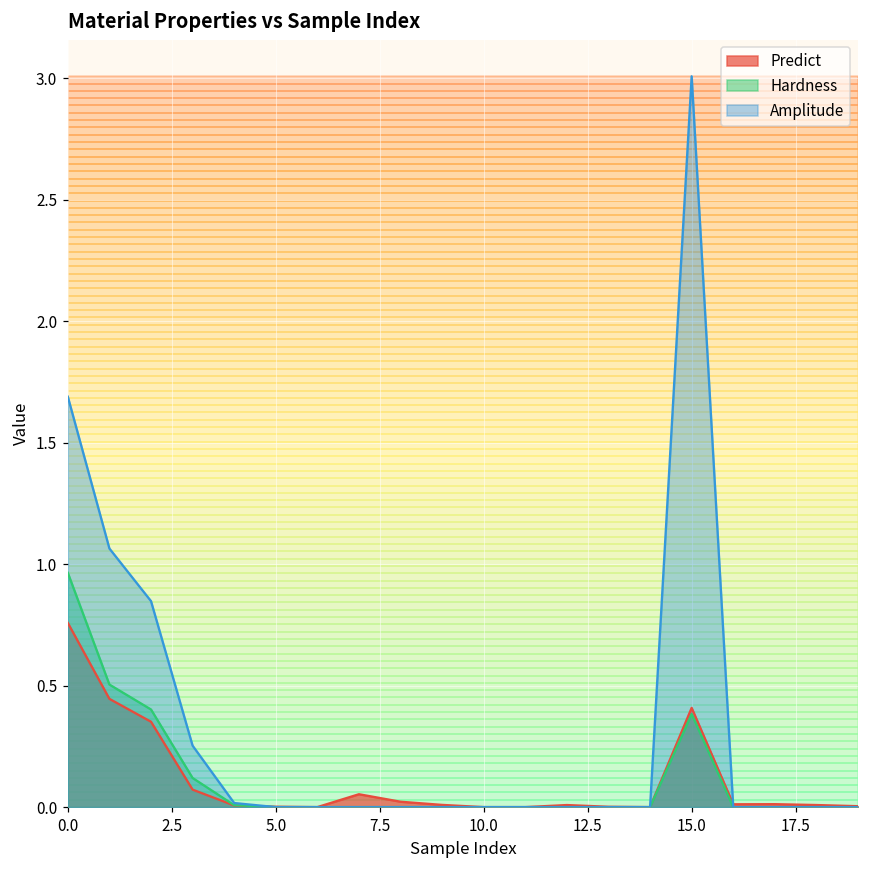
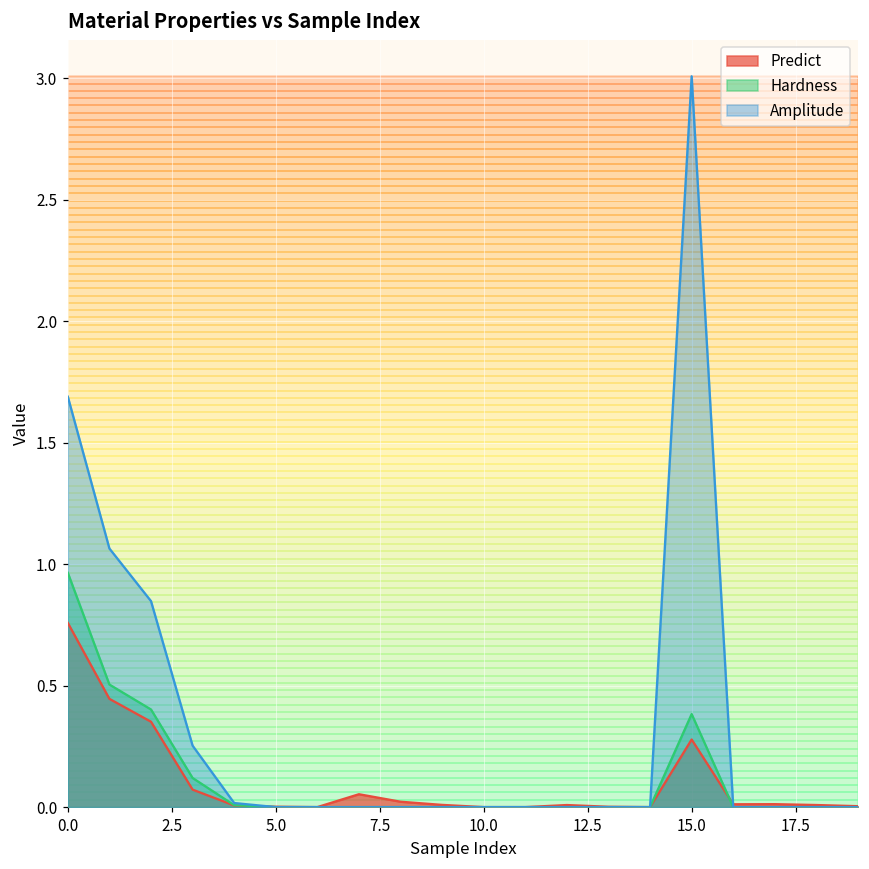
  {
    "Predict": {
      "0.0": 0.76,
-     "15.0": 0.41
+     "15.0": 0.28
    },
    "Hardness": {
      "0.0": 0.96,
      "15.0": 0.38
    },
    "Amplitude": {
      "0.0": 1.69,
      "15.0": 3.01
    }
  }
